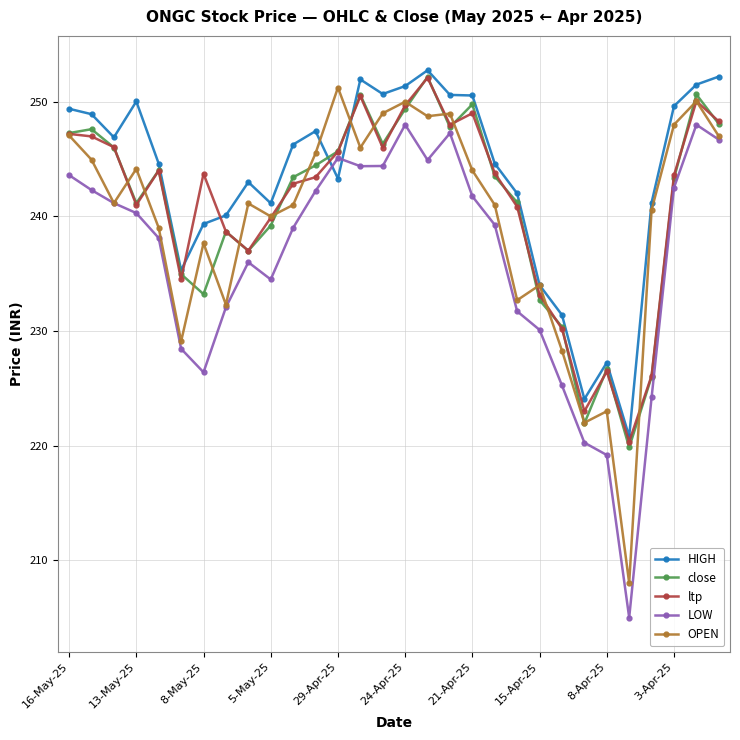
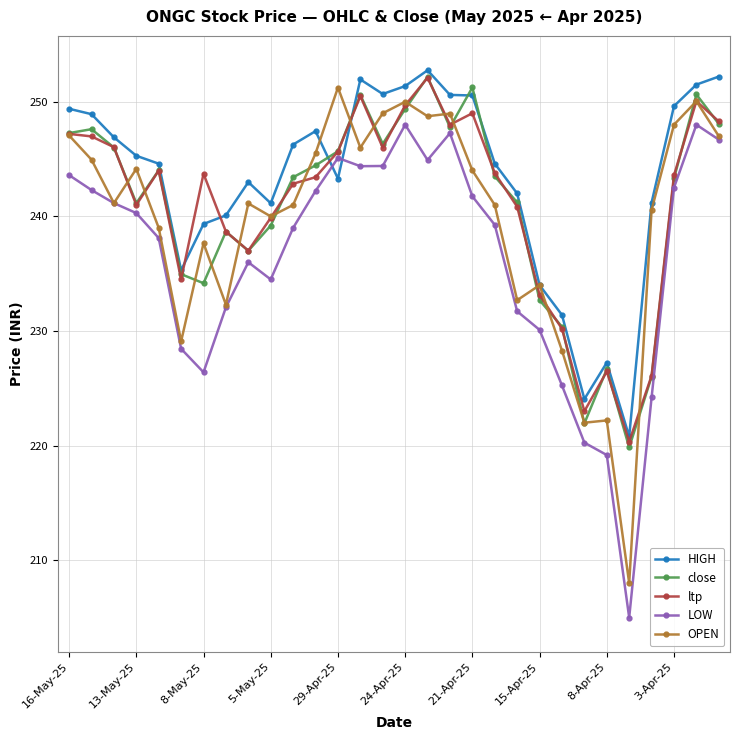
  {
    "HIGH": {
      "16-May-25": 249.4,
-     "13-May-25": 250.0,
+     "13-May-25": 245.3,
      "8-May-25": 239.3,
      "5-May-25": 241.2,
      "29-Apr-25": 243.3,
      "24-Apr-25": 251.4,
      "21-Apr-25": 250.6,
      "8-Apr-25": 227.2,
      "3-Apr-25": 249.6
    },
    "close": {
-     "8-May-25": 233.2,
+     "8-May-25": 234.2,
      "5-May-25": 239.2,
      "24-Apr-25": 249.4,
-     "21-Apr-25": 249.8,
+     "21-Apr-25": 251.3,
      "15-Apr-25": 232.7,
      "3-Apr-25": 243.3
    },
    "ltp": {
      "8-May-25": 243.7,
      "24-Apr-25": 249.7,
      "21-Apr-25": 249.0,
      "15-Apr-25": 233.2,
      "3-Apr-25": 243.6
    },
    "LOW": {
      "16-May-25": 243.6,
      "13-May-25": 240.3,
      "8-May-25": 226.4,
      "5-May-25": 234.5,
      "29-Apr-25": 245.1,
      "24-Apr-25": 248.0,
      "21-Apr-25": 241.8,
      "15-Apr-25": 230.1,
      "8-Apr-25": 219.2,
      "3-Apr-25": 242.5
    },
    "OPEN": {
      "13-May-25": 244.2,
      "8-May-25": 237.7,
      "29-Apr-25": 251.2,
      "24-Apr-25": 250.0,
      "21-Apr-25": 244.0,
-     "8-Apr-25": 223.0,
+     "8-Apr-25": 222.2,
      "3-Apr-25": 248.0
    }
  }
